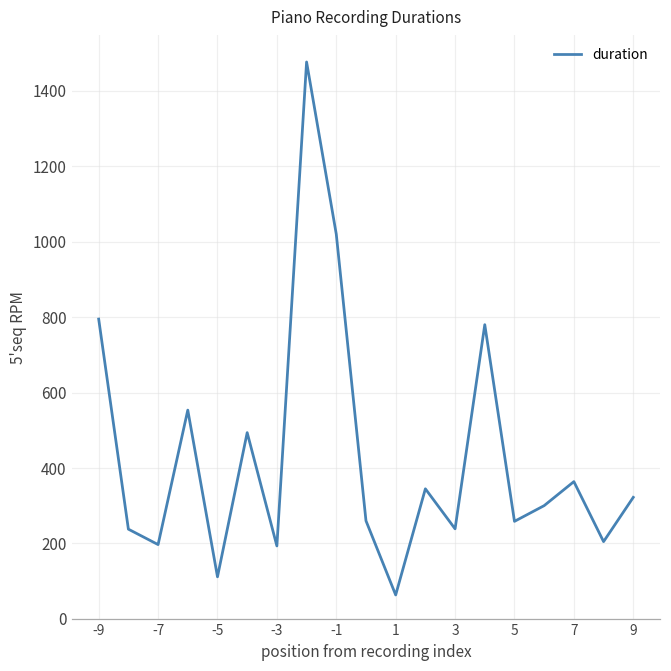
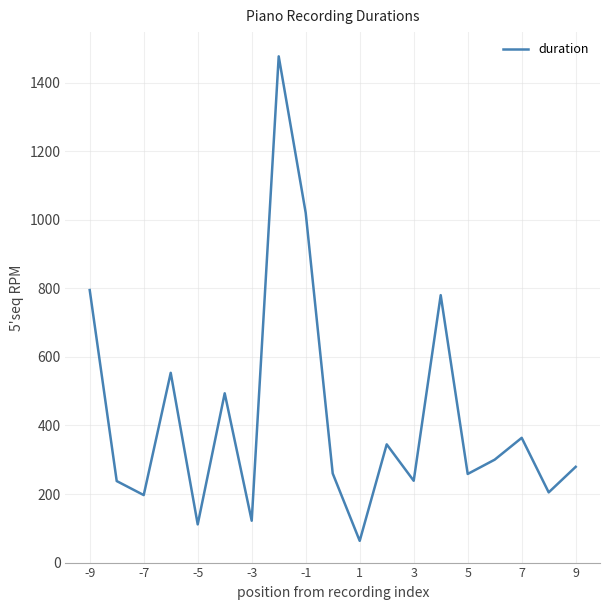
  {
    "-9": 790,
    "-7": 200,
    "-5": 110,
-   "-3": 190,
+   "-3": 120,
    "-1": 1020,
    "1": 60,
    "3": 240,
    "5": 260,
    "7": 360,
-   "9": 320
+   "9": 280
  }
